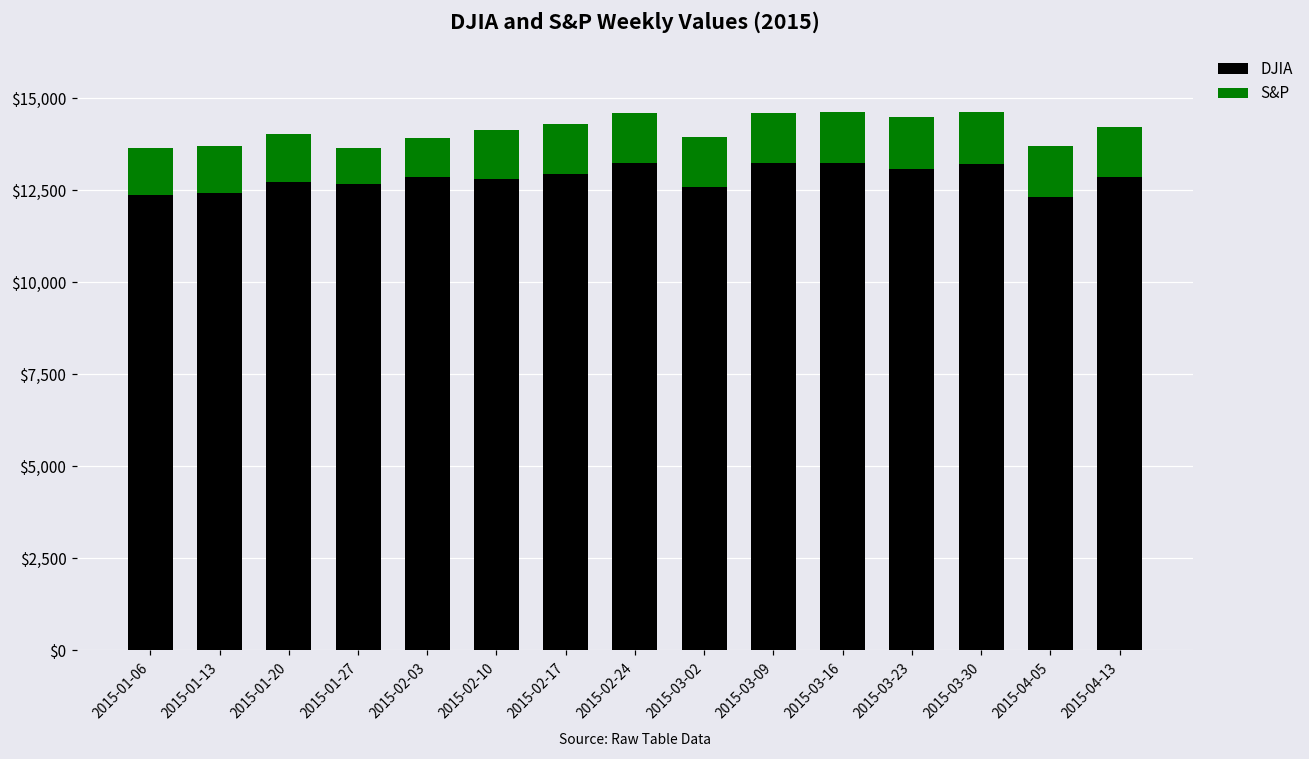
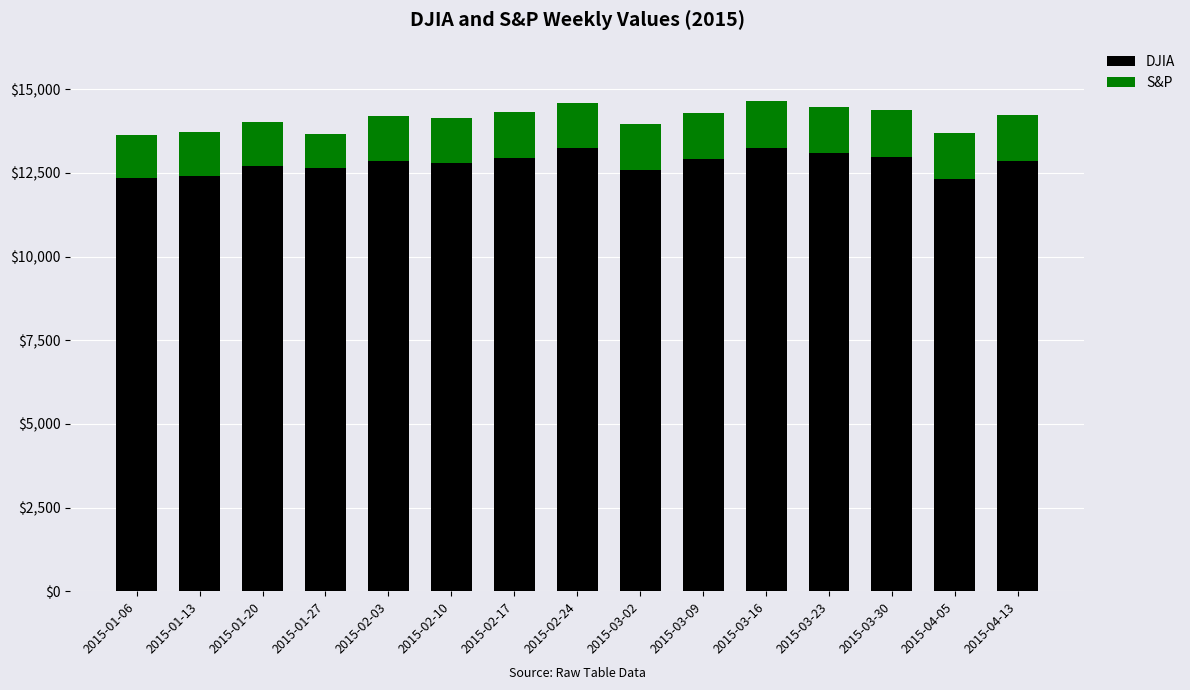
  {
    "DJIA": {
      "2015-01-06": "$12,400",
      "2015-01-13": "$12,400",
      "2015-01-20": "$12,700",
      "2015-01-27": "$12,700",
      "2015-02-03": "$12,900",
      "2015-02-10": "$12,800",
      "2015-02-17": "$13,000",
      "2015-02-24": "$13,200",
      "2015-03-02": "$12,600",
-     "2015-03-09": "$13,200",
+     "2015-03-09": "$12,900",
      "2015-03-16": "$13,200",
      "2015-03-23": "$13,100",
-     "2015-03-30": "$13,200",
+     "2015-03-30": "$13,000",
      "2015-04-05": "$12,300",
      "2015-04-13": "$12,900"
    },
    "S&P": {
      "2015-01-06": "$1,300",
      "2015-01-13": "$1,300",
      "2015-01-20": "$1,300",
      "2015-01-27": "$1,000",
-     "2015-02-03": "$1,100",
+     "2015-02-03": "$1,300",
      "2015-02-10": "$1,300",
      "2015-02-17": "$1,400",
      "2015-02-24": "$1,400",
      "2015-03-02": "$1,400",
      "2015-03-09": "$1,400",
      "2015-03-16": "$1,400",
      "2015-03-23": "$1,400",
      "2015-03-30": "$1,400",
      "2015-04-05": "$1,400",
      "2015-04-13": "$1,400"
    }
  }
